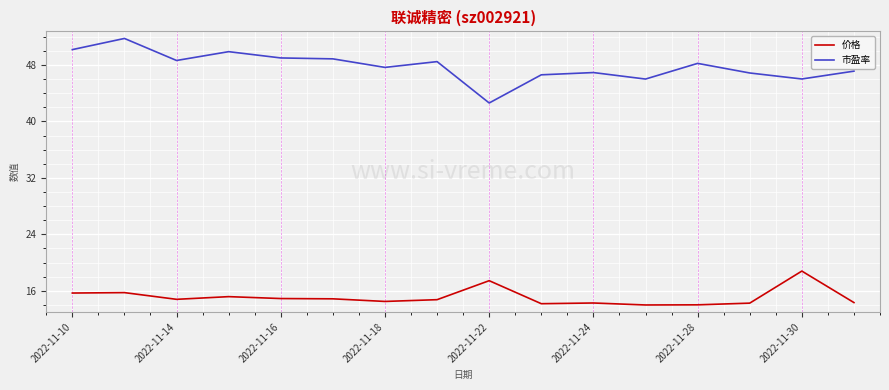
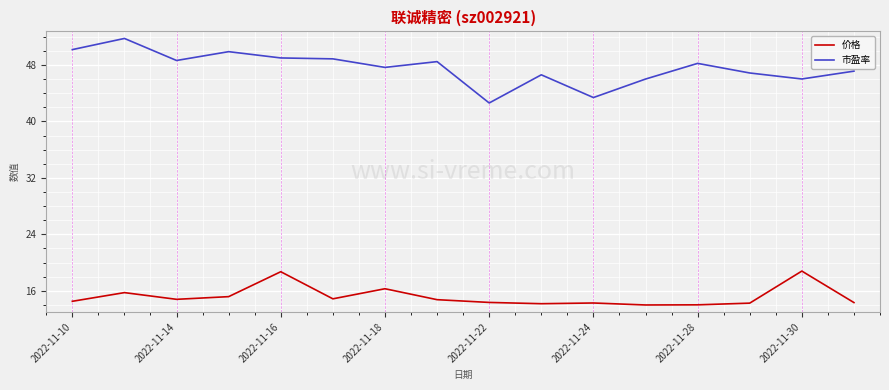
  {
    "价格": {
-     "2022-11-10": 16,
+     "2022-11-10": 15,
      "2022-11-14": 15,
-     "2022-11-16": 15,
-     "2022-11-18": 15,
-     "2022-11-22": 17,
+     "2022-11-16": 19,
+     "2022-11-18": 16,
+     "2022-11-22": 14,
      "2022-11-24": 14,
      "2022-11-28": 14,
      "2022-11-30": 19
    },
    "市盈率": {
      "2022-11-10": 50,
      "2022-11-14": 49,
      "2022-11-16": 49,
      "2022-11-18": 48,
      "2022-11-22": 43,
-     "2022-11-24": 47,
+     "2022-11-24": 43,
      "2022-11-28": 48,
      "2022-11-30": 46
    }
  }
